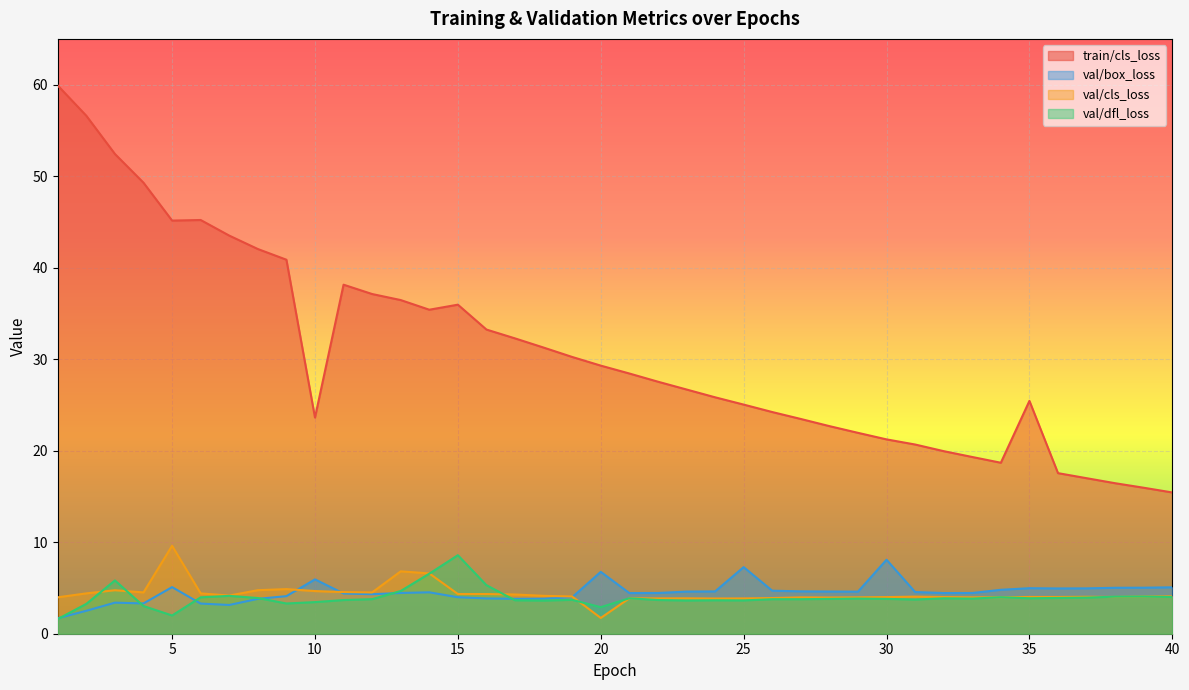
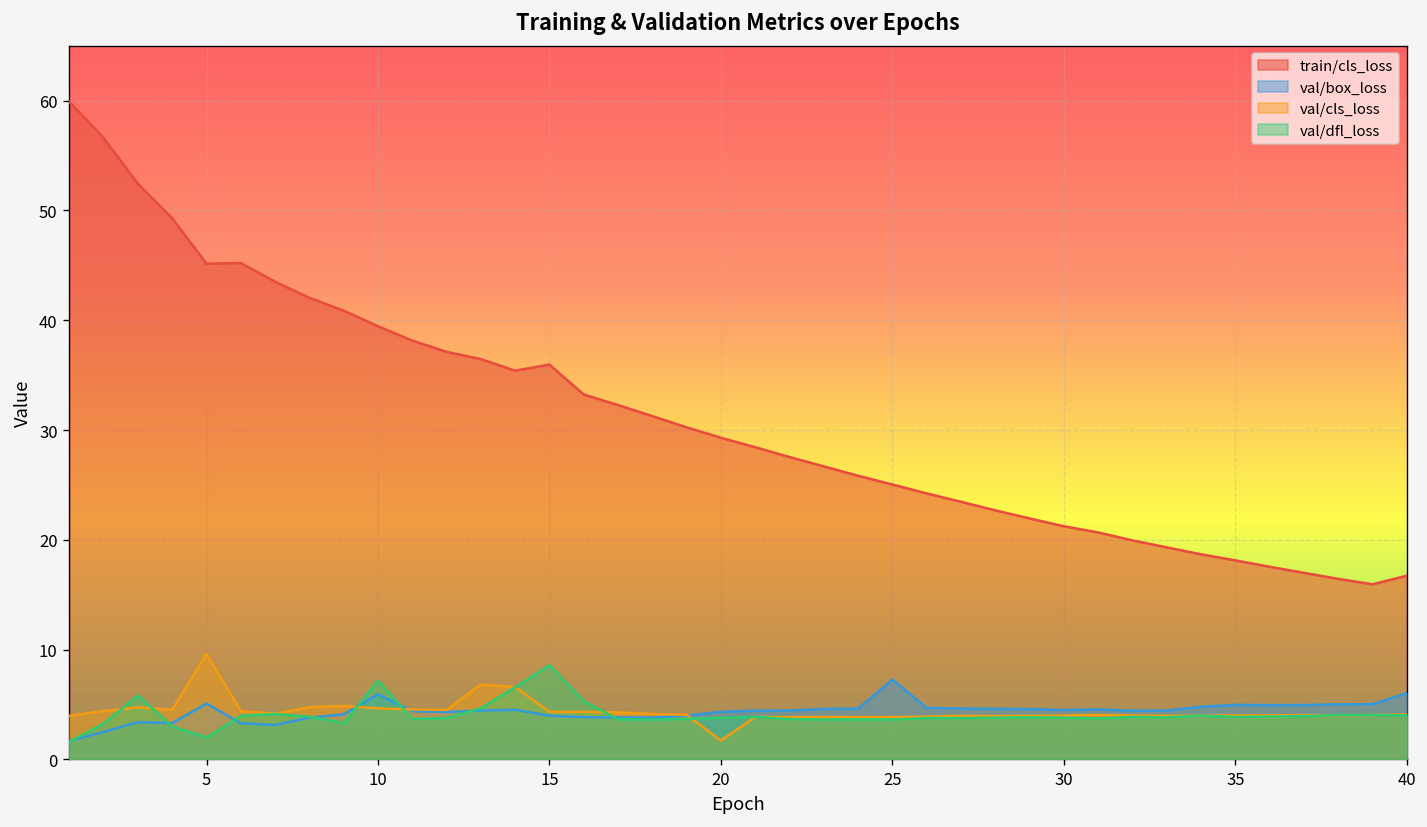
  {
    "train/cls_loss": {
      "5": 45,
-     "10": 24,
+     "10": 39,
      "15": 36,
      "20": 29,
      "25": 25,
      "30": 21,
-     "35": 25,
-     "40": 15
+     "35": 18,
+     "40": 17
    },
    "val/box_loss": {
      "5": 5,
      "10": 6,
      "15": 4,
-     "20": 7,
+     "20": 4,
      "25": 7,
-     "30": 8,
+     "30": 5,
      "35": 5,
-     "40": 5
+     "40": 6
    },
    "val/cls_loss": {
      "5": 10,
      "10": 5,
      "15": 4,
      "20": 2
    },
    "val/dfl_loss": {
      "5": 2,
-     "10": 3,
+     "10": 7,
      "15": 9,
-     "20": 3
+     "20": 4
    }
  }
